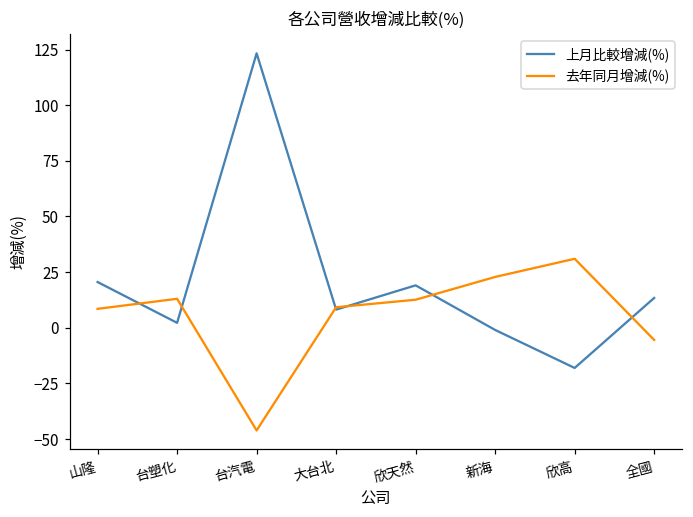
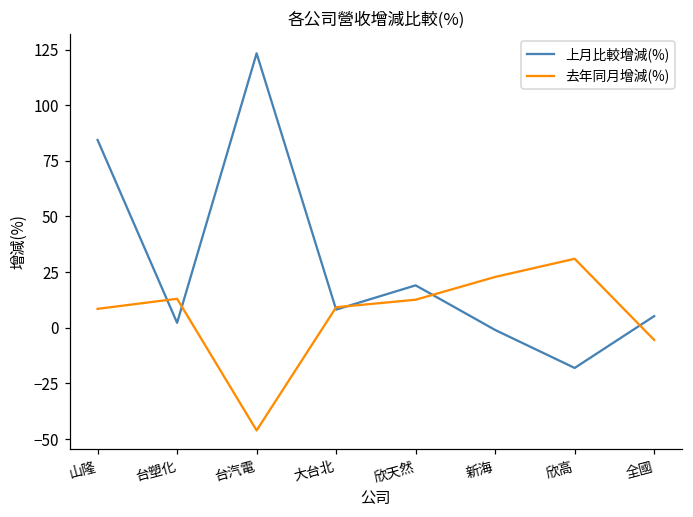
  {
    "上月比較增減(%)": {
-     "山隆": 21,
+     "山隆": 84,
      "台塑化": 2,
      "台汽電": 123,
      "欣天然": 19,
      "新海": -1,
      "欣高": -18,
-     "全國": 13
+     "全國": 5
    },
    "去年同月增減(%)": {
      "山隆": 8,
      "台塑化": 13,
      "台汽電": -46,
      "欣天然": 13,
      "新海": 23,
      "欣高": 31,
      "全國": -5
    }
  }
